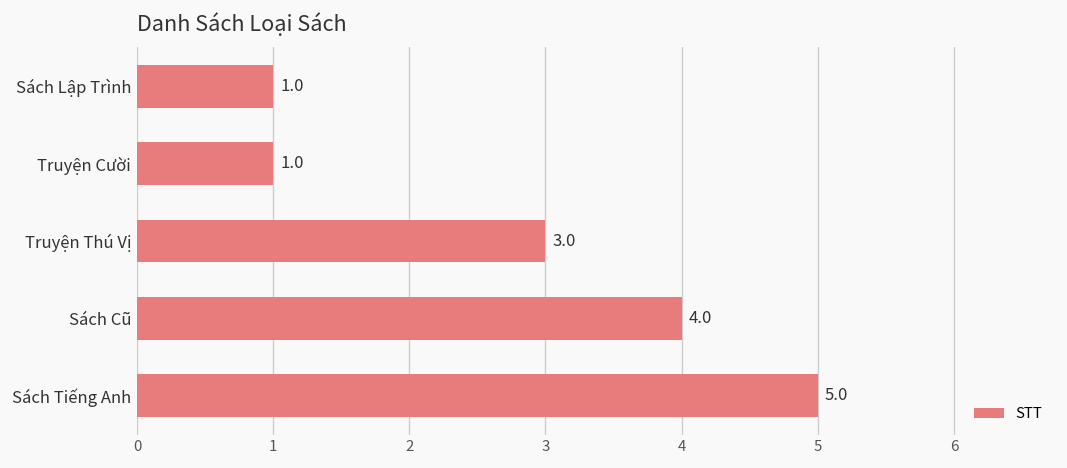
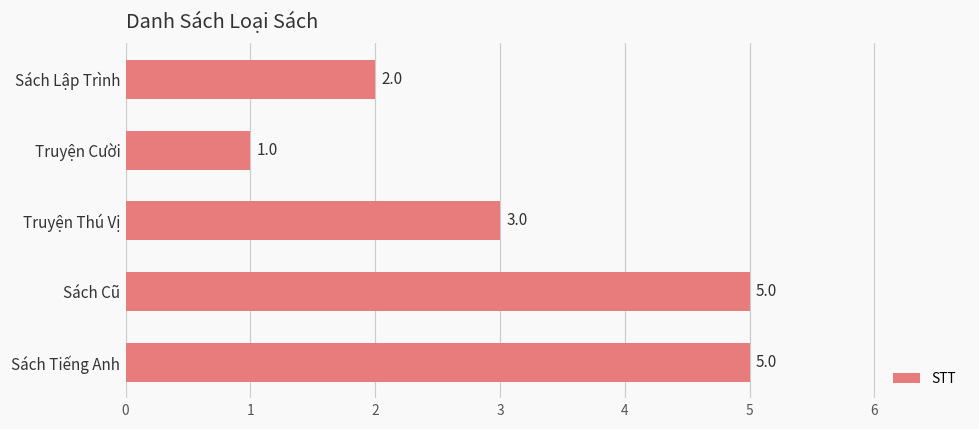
  {
-   "Sách Lập Trình": 1.0,
+   "Sách Lập Trình": 2.0,
    "Truyện Cười": 1.0,
    "Truyện Thú Vị": 3.0,
-   "Sách Cũ": 4.0,
+   "Sách Cũ": 5.0,
    "Sách Tiếng Anh": 5.0
  }
